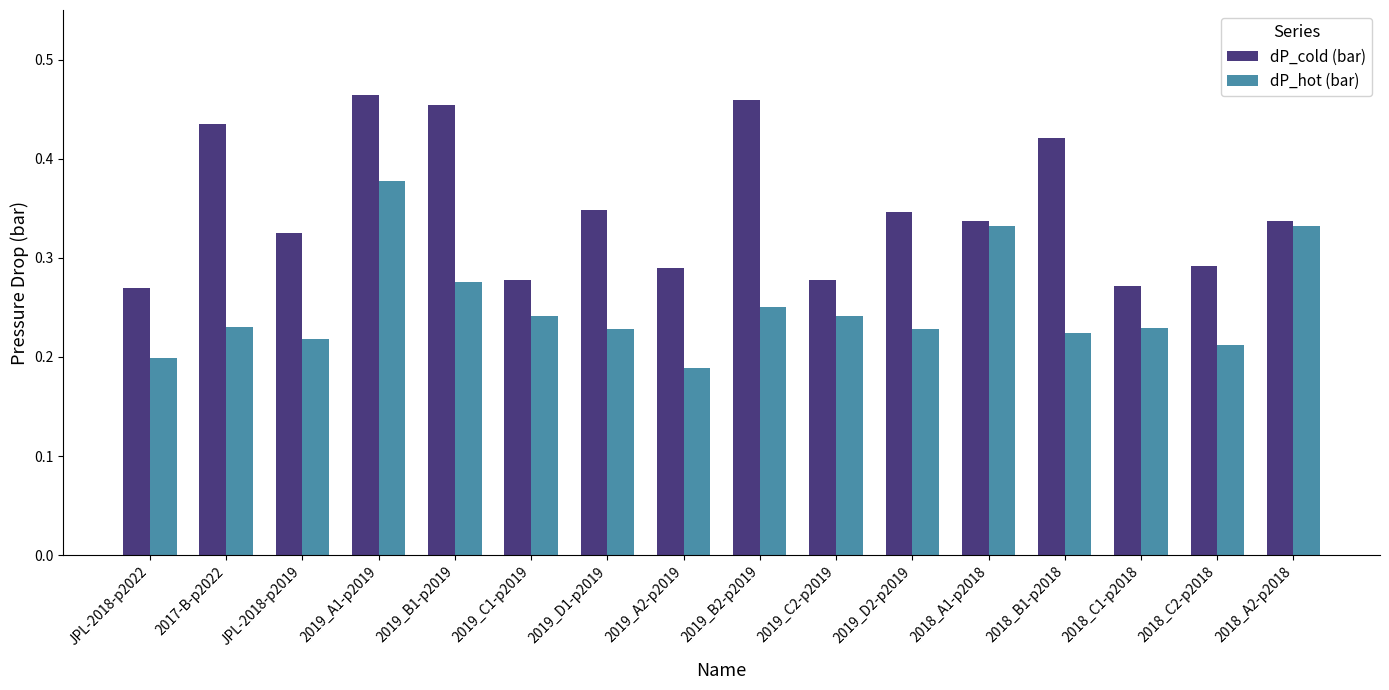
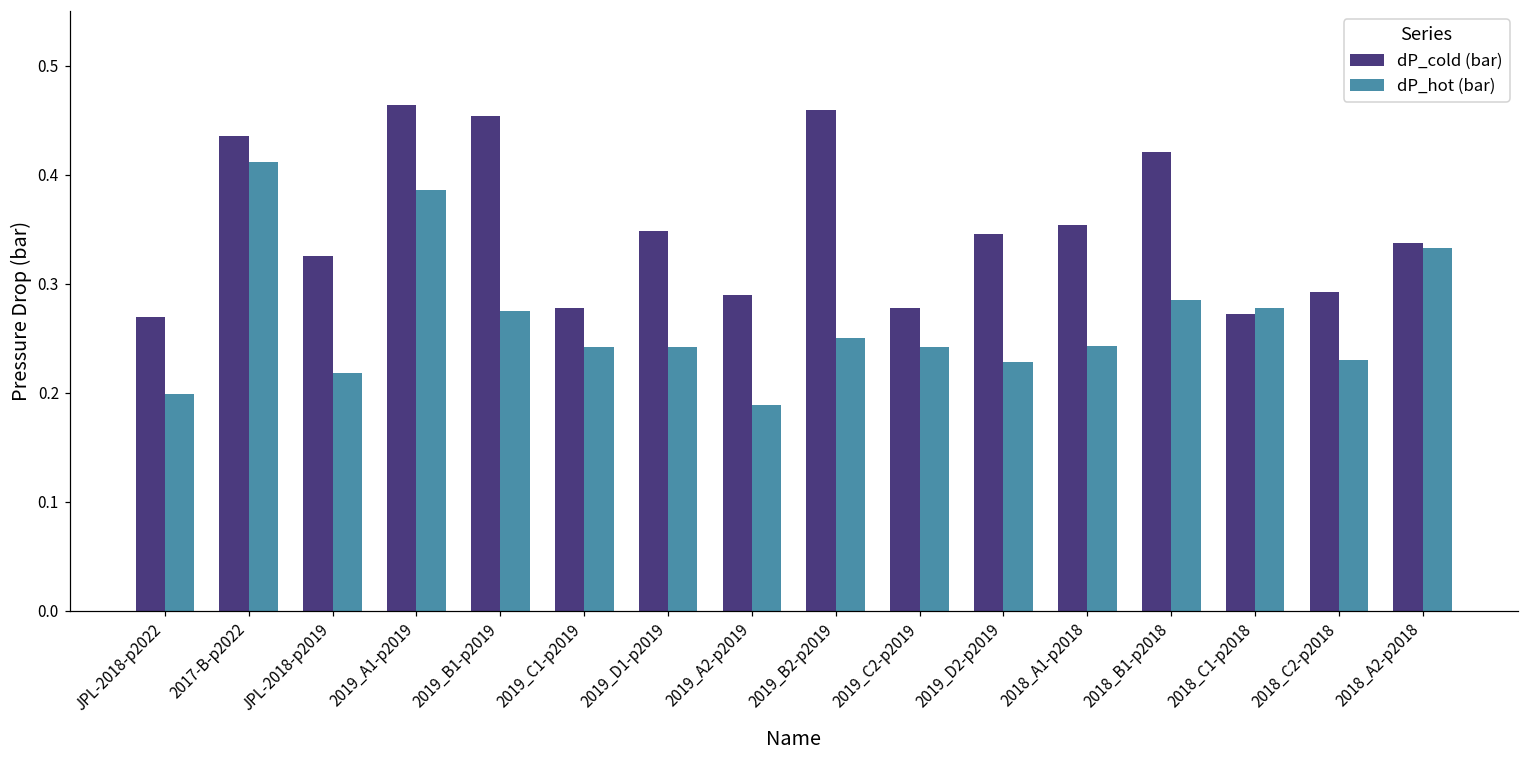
  {
    "dP_cold (bar)": {
      "JPL-2018-p2022": 0.27,
      "2017-B-p2022": 0.44,
      "JPL-2018-p2019": 0.33,
      "2019_A1-p2019": 0.46,
      "2019_B1-p2019": 0.45,
      "2019_C1-p2019": 0.28,
      "2019_D1-p2019": 0.35,
      "2019_A2-p2019": 0.29,
      "2019_B2-p2019": 0.46,
      "2019_C2-p2019": 0.28,
      "2019_D2-p2019": 0.35,
-     "2018_A1-p2018": 0.34,
+     "2018_A1-p2018": 0.35,
      "2018_B1-p2018": 0.42,
      "2018_C1-p2018": 0.27,
      "2018_C2-p2018": 0.29,
      "2018_A2-p2018": 0.34
    },
    "dP_hot (bar)": {
      "JPL-2018-p2022": 0.20,
-     "2017-B-p2022": 0.23,
+     "2017-B-p2022": 0.41,
      "JPL-2018-p2019": 0.22,
-     "2019_A1-p2019": 0.38,
+     "2019_A1-p2019": 0.39,
      "2019_B1-p2019": 0.28,
      "2019_C1-p2019": 0.24,
-     "2019_D1-p2019": 0.23,
+     "2019_D1-p2019": 0.24,
      "2019_A2-p2019": 0.19,
      "2019_B2-p2019": 0.25,
      "2019_C2-p2019": 0.24,
      "2019_D2-p2019": 0.23,
-     "2018_A1-p2018": 0.33,
-     "2018_B1-p2018": 0.22,
-     "2018_C1-p2018": 0.23,
-     "2018_C2-p2018": 0.21,
+     "2018_A1-p2018": 0.24,
+     "2018_B1-p2018": 0.29,
+     "2018_C1-p2018": 0.28,
+     "2018_C2-p2018": 0.23,
      "2018_A2-p2018": 0.33
    }
  }
